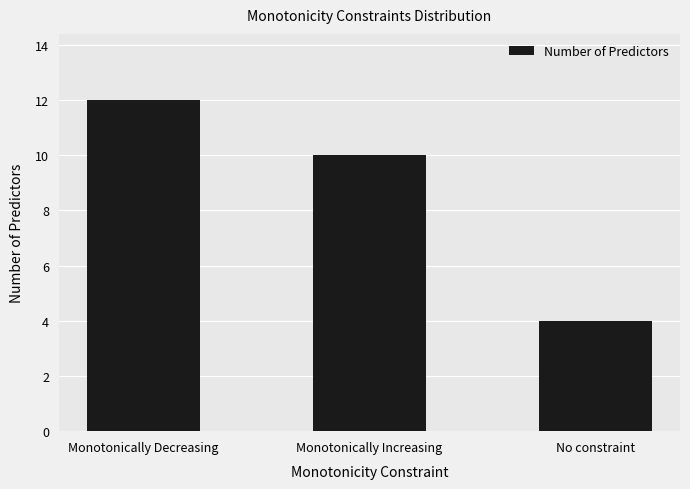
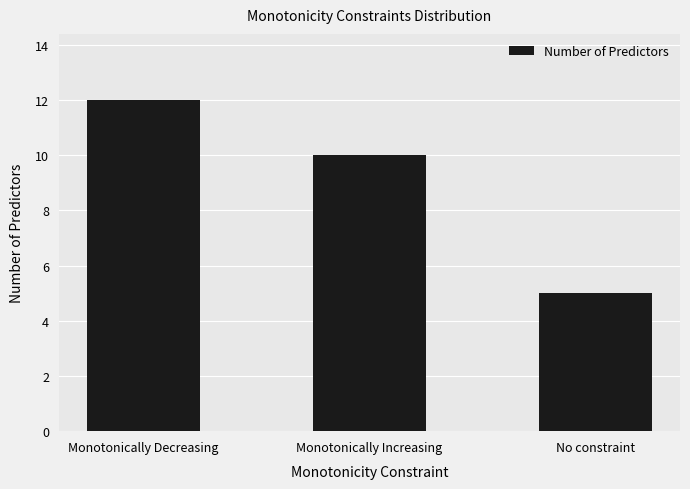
  {
    "Monotonically Decreasing": 12,
    "Monotonically Increasing": 10,
-   "No constraint": 4
+   "No constraint": 5
  }
